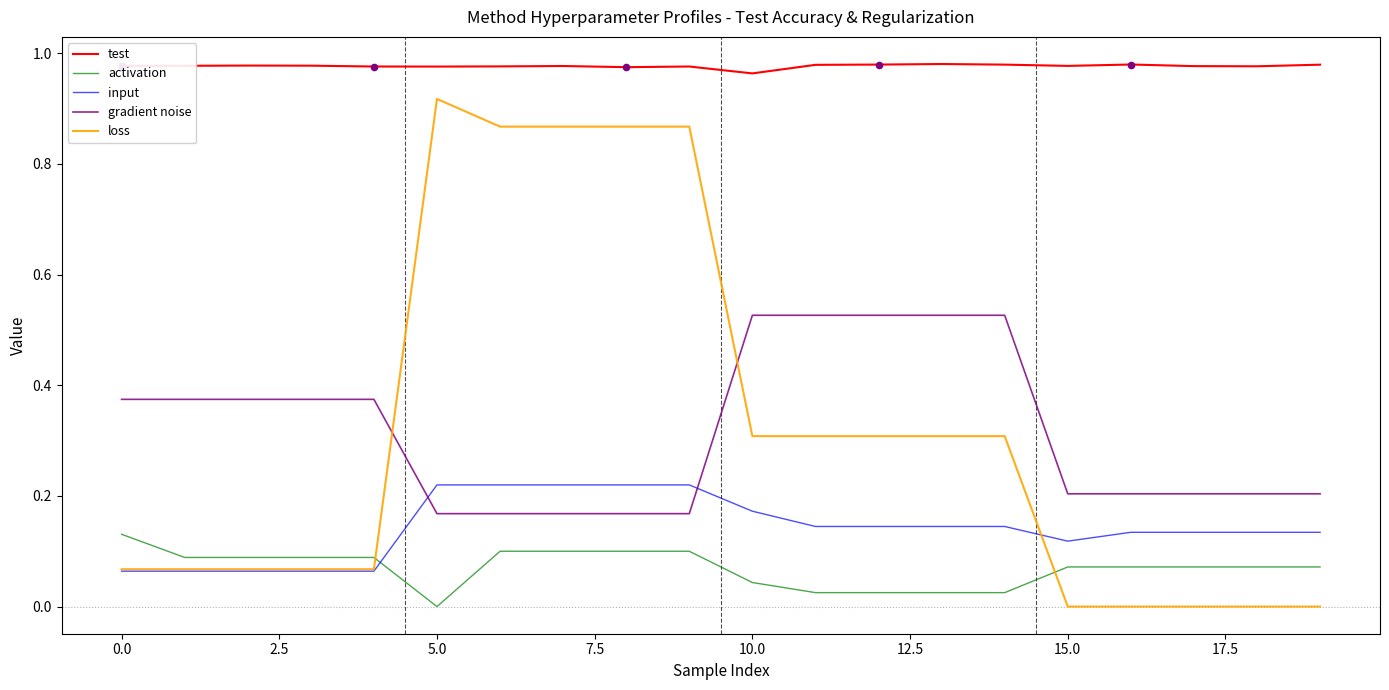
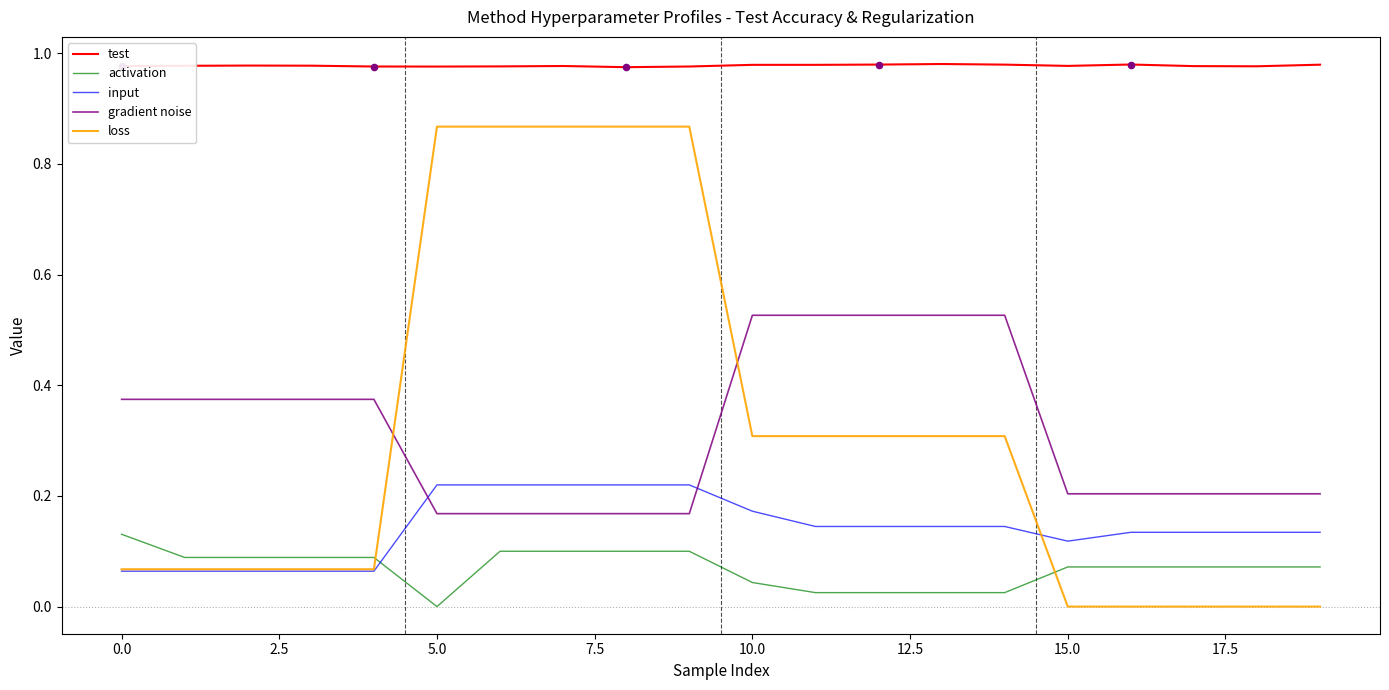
  {
    "test": {
      "5.0": 0.98,
-     "10.0": 0.96,
+     "10.0": 0.98,
      "15.0": 0.98
    },
    "activation": {
      "0.0": 0.13,
      "5.0": 0.00,
      "10.0": 0.04,
      "15.0": 0.07
    },
    "input": {
      "5.0": 0.22,
      "10.0": 0.17,
      "15.0": 0.12
    },
    "loss": {
-     "5.0": 0.92,
+     "5.0": 0.87,
      "10.0": 0.31,
      "15.0": 0.00
    }
  }
